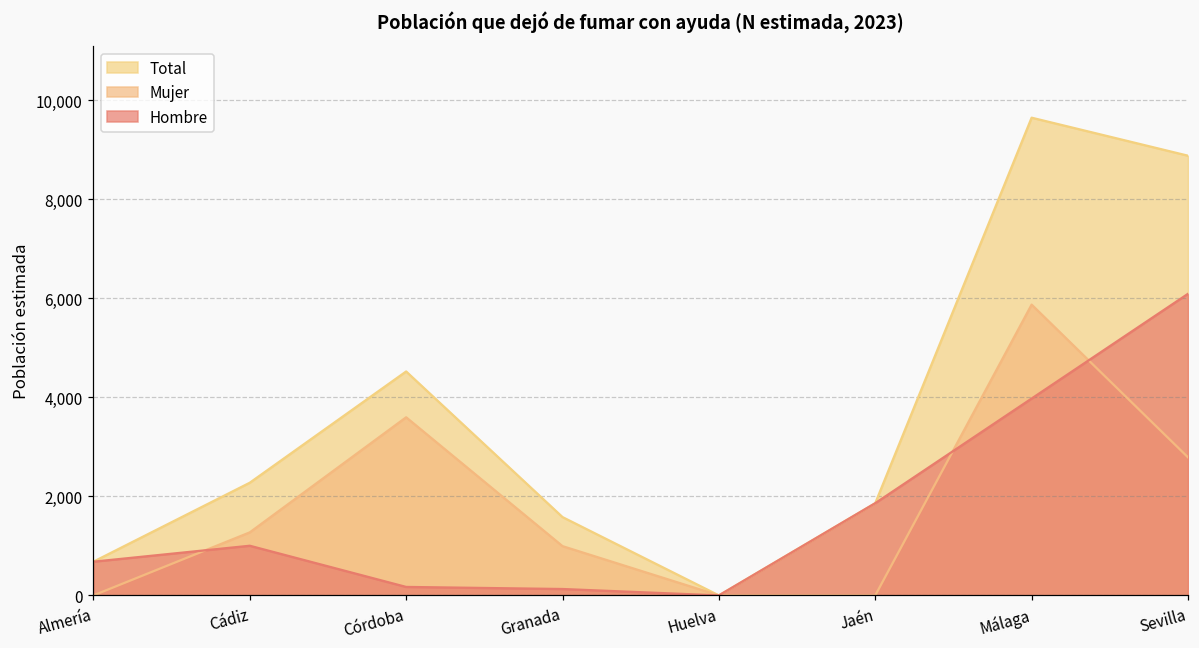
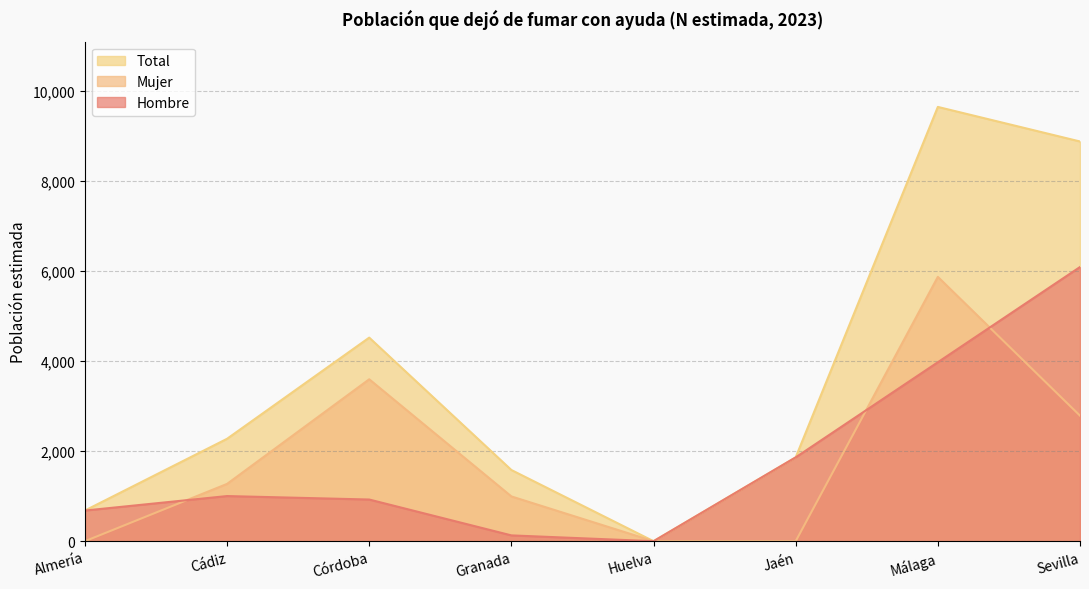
  {
    "Hombre": {
      "Cádiz": "1,000",
-     "Córdoba": "200",
+     "Córdoba": "900",
      "Granada": "100",
      "Málaga": "4,000",
      "Sevilla": "6,100"
    }
  }
